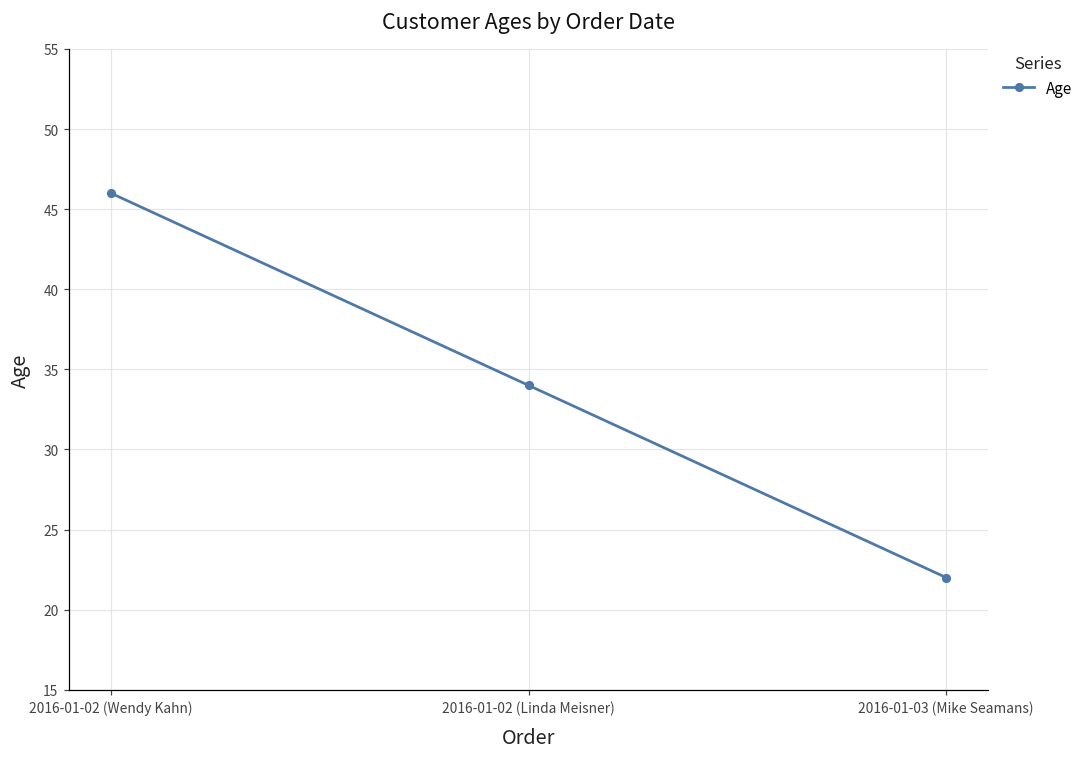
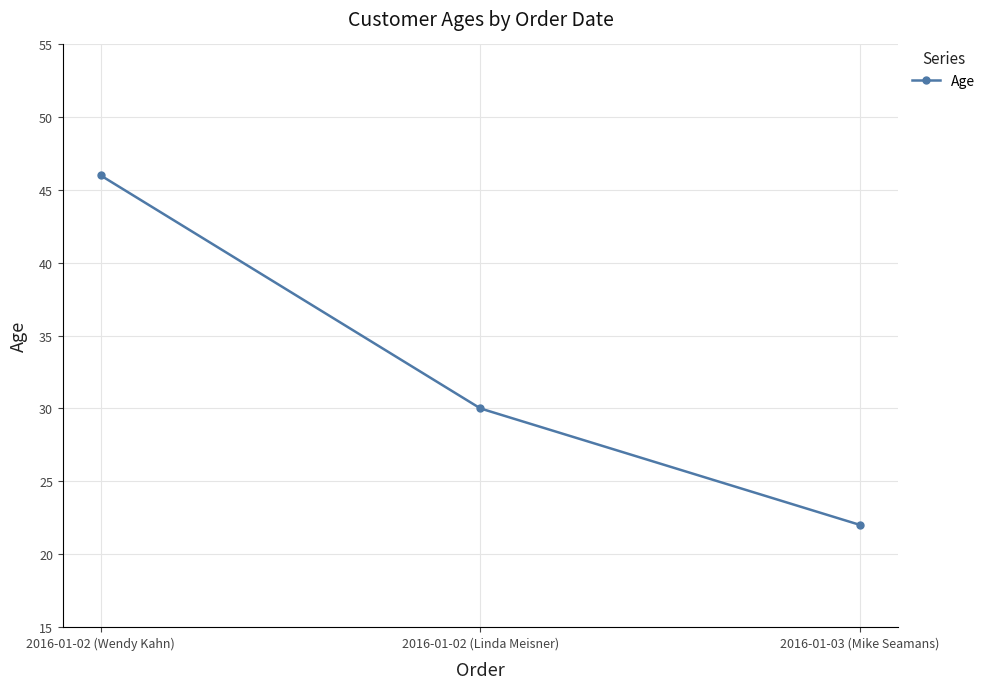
  {
    "2016-01-02 (Wendy Kahn)": 46,
-   "2016-01-02 (Linda Meisner)": 34,
+   "2016-01-02 (Linda Meisner)": 30,
    "2016-01-03 (Mike Seamans)": 22
  }
